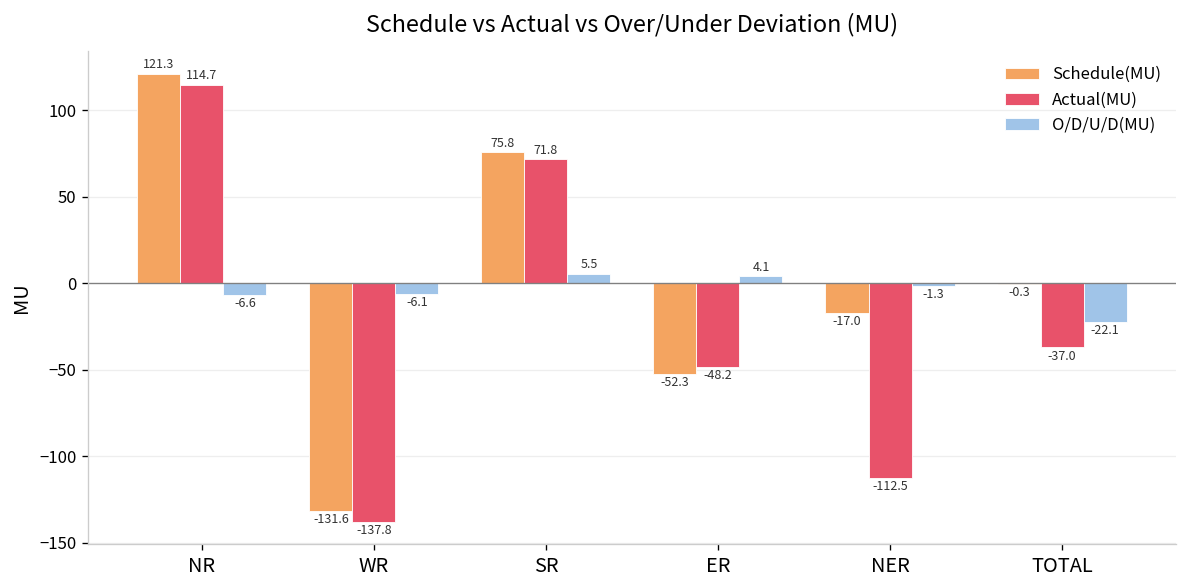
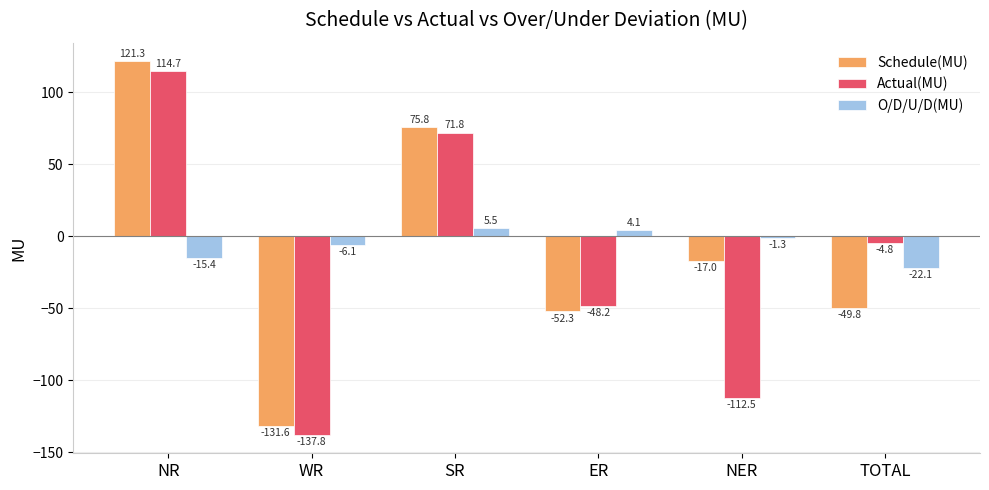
  {
    "Schedule(MU)": {
      "NR": 121.3,
      "WR": -131.6,
      "SR": 75.8,
      "ER": -52.3,
      "NER": -17.0,
-     "TOTAL": -0.3
+     "TOTAL": -49.8
    },
    "Actual(MU)": {
      "NR": 114.7,
      "WR": -137.8,
      "SR": 71.8,
      "ER": -48.2,
      "NER": -112.5,
-     "TOTAL": -37.0
+     "TOTAL": -4.8
    },
    "O/D/U/D(MU)": {
-     "NR": -6.6,
+     "NR": -15.4,
      "WR": -6.1,
      "SR": 5.5,
      "ER": 4.1,
      "NER": -1.3,
      "TOTAL": -22.1
    }
  }
